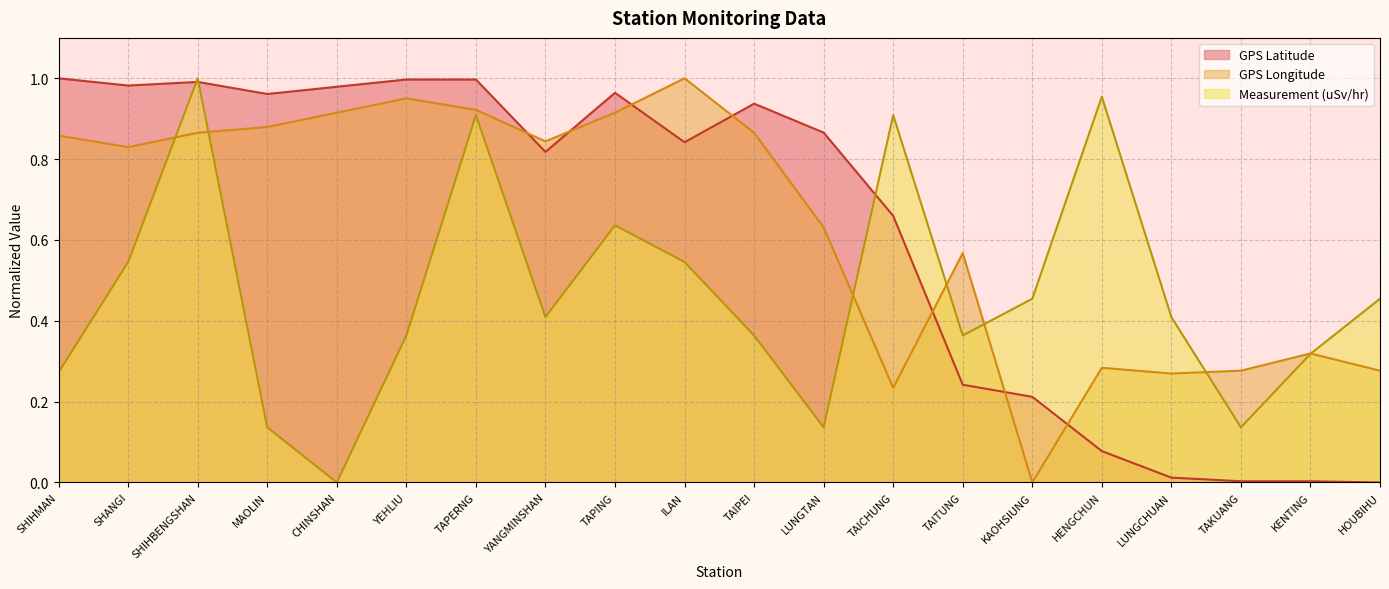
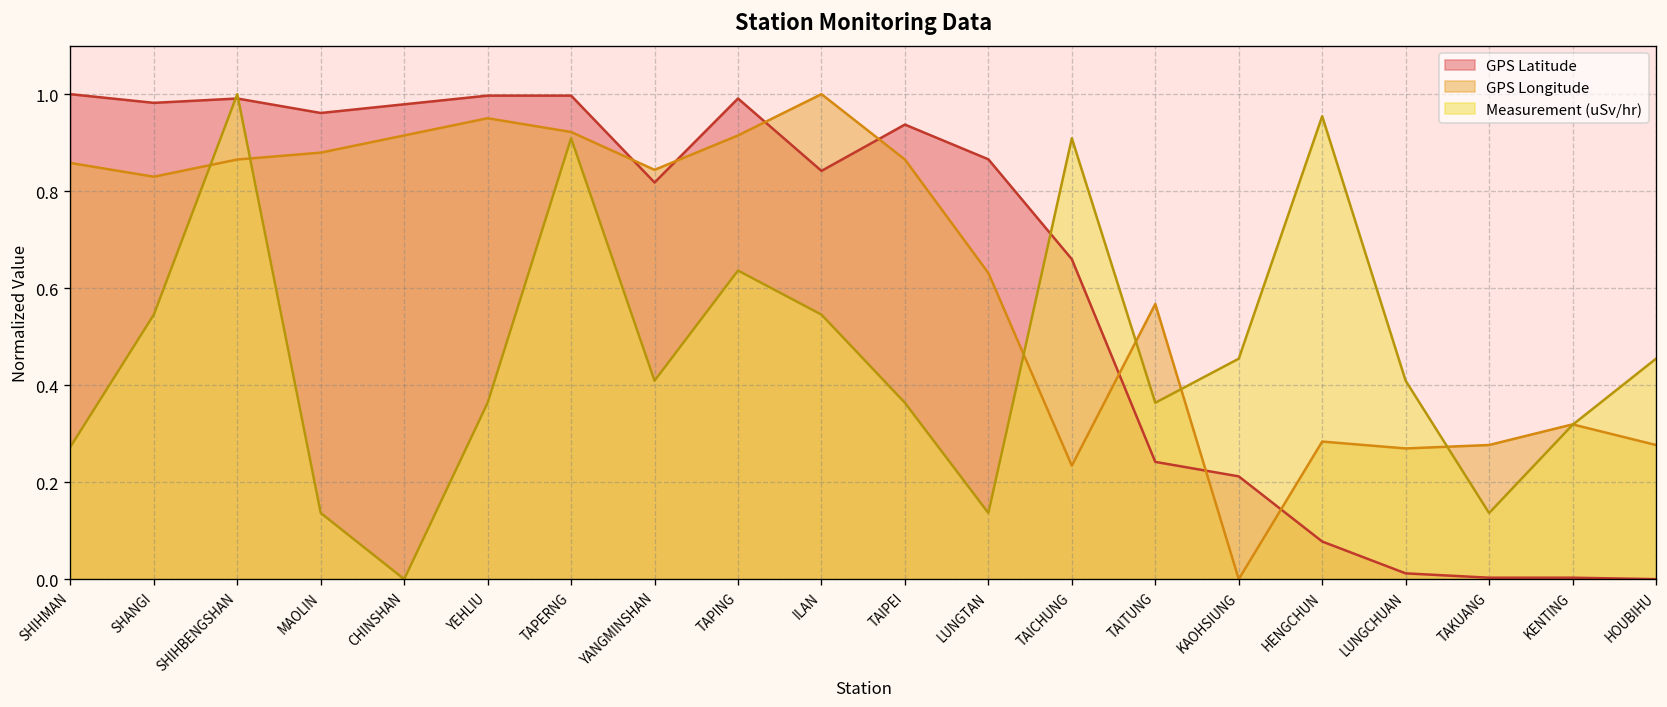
  {
    "GPS Latitude": {
      "SHIHMAN": 1.00,
      "SHANGI": 0.98,
      "SHIHBENGSHAN": 0.99,
      "MAOLIN": 0.96,
      "CHINSHAN": 0.98,
      "YEHLIU": 1.00,
      "TAPERNG": 1.00,
      "YANGMINSHAN": 0.82,
-     "TAPING": 0.96,
+     "TAPING": 0.99,
      "ILAN": 0.84,
      "TAIPEI": 0.94,
      "LUNGTAN": 0.87,
      "TAICHUNG": 0.66,
      "TAITUNG": 0.24,
      "KAOHSIUNG": 0.21,
      "HENGCHUN": 0.08,
      "LUNGCHUAN": 0.01,
      "TAKUANG": 0.00,
      "KENTING": 0.00,
      "HOUBIHU": 0.00
    }
  }
